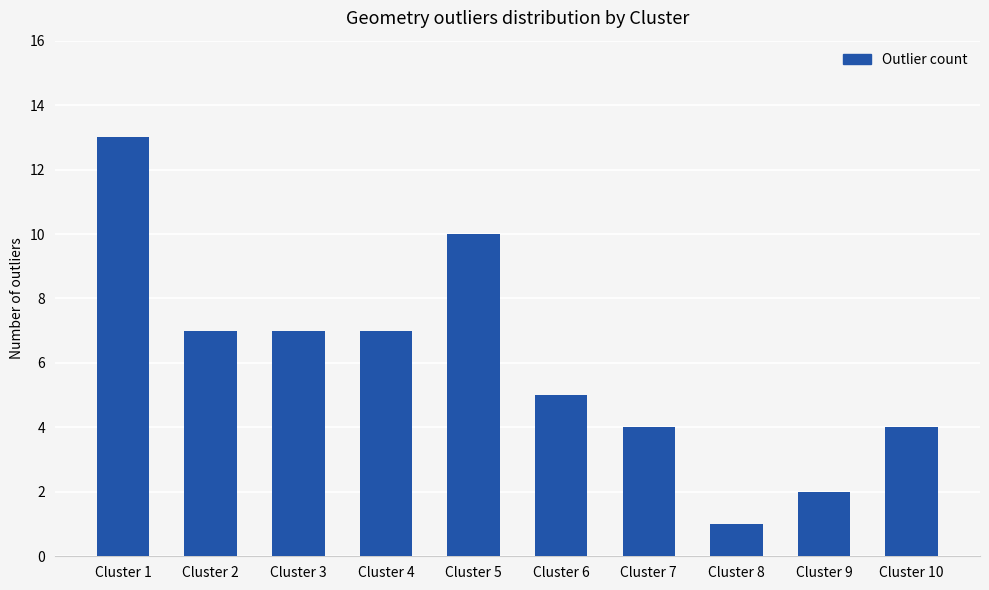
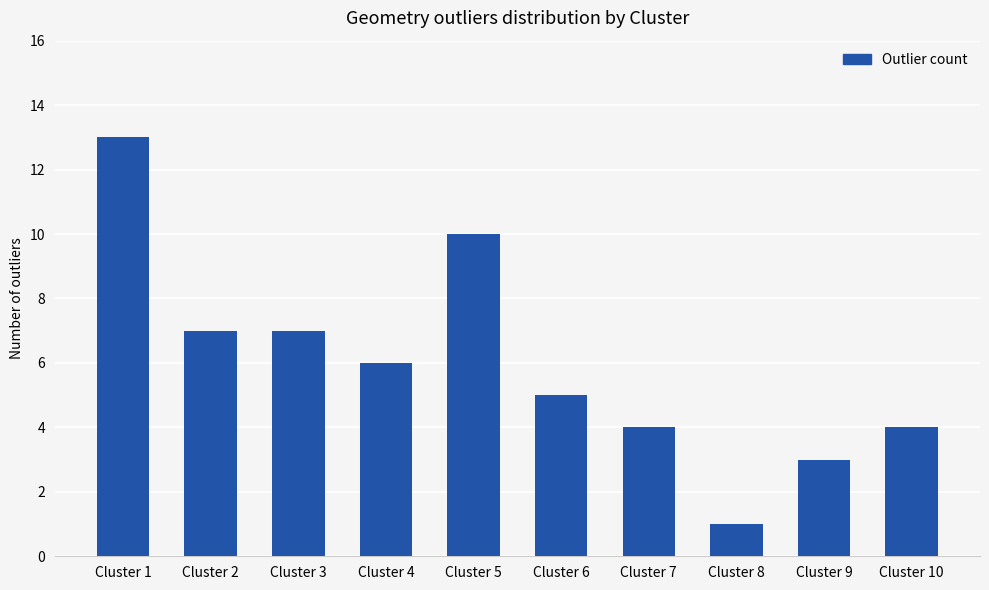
  {
    "Cluster 1": 13,
    "Cluster 2": 7,
    "Cluster 3": 7,
-   "Cluster 4": 7,
+   "Cluster 4": 6,
    "Cluster 5": 10,
    "Cluster 6": 5,
    "Cluster 7": 4,
    "Cluster 8": 1,
-   "Cluster 9": 2,
+   "Cluster 9": 3,
    "Cluster 10": 4
  }
